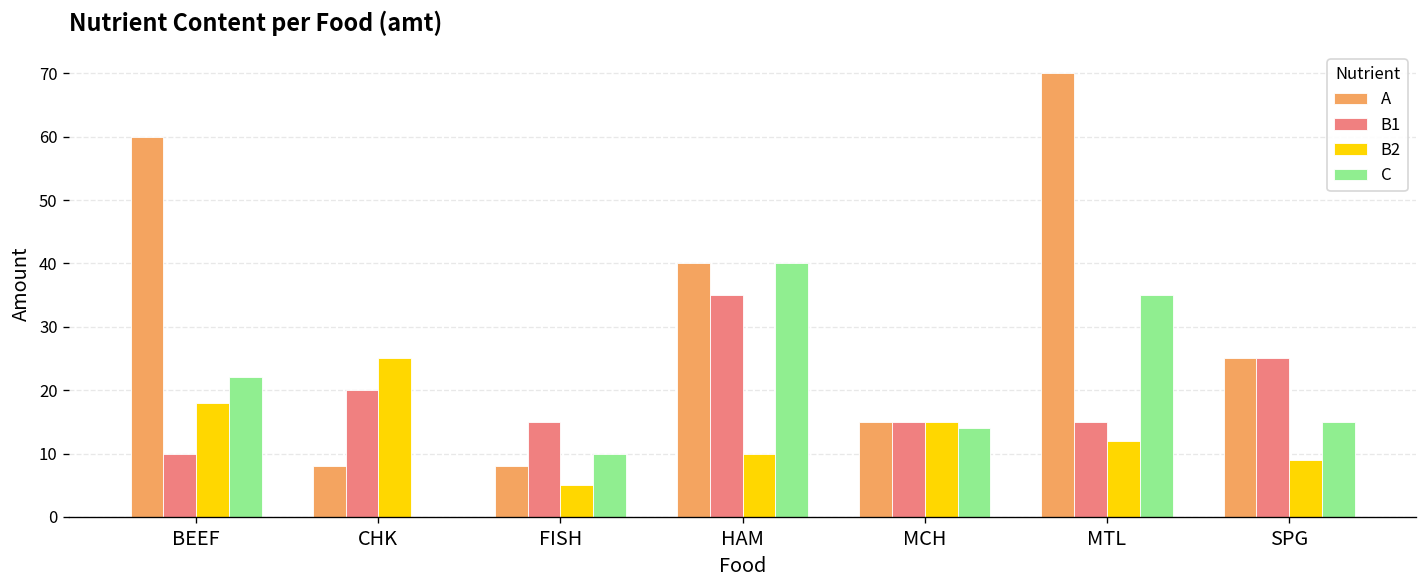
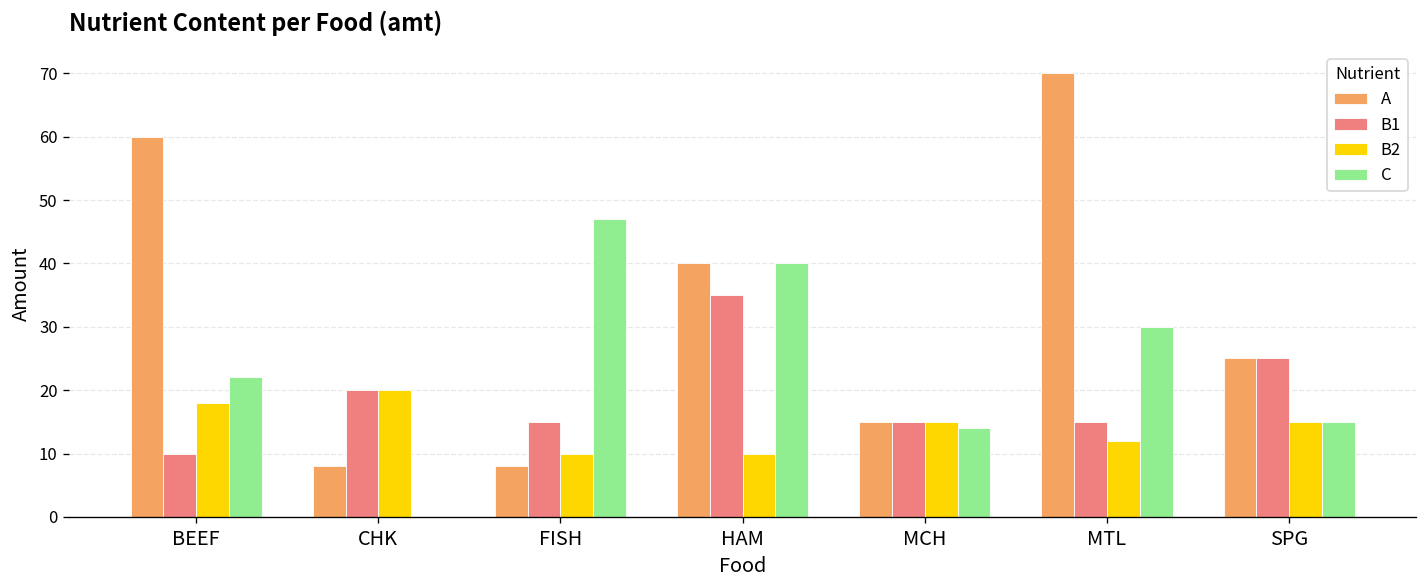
  {
    "B2": {
      "BEEF": 18,
-     "CHK": 25,
-     "FISH": 5,
+     "CHK": 20,
+     "FISH": 10,
      "HAM": 10,
      "MCH": 15,
      "MTL": 12,
-     "SPG": 9
+     "SPG": 15
    },
    "C": {
      "BEEF": 22,
      "CHK": 0,
-     "FISH": 10,
+     "FISH": 47,
      "HAM": 40,
      "MCH": 14,
-     "MTL": 35,
+     "MTL": 30,
      "SPG": 15
    }
  }
